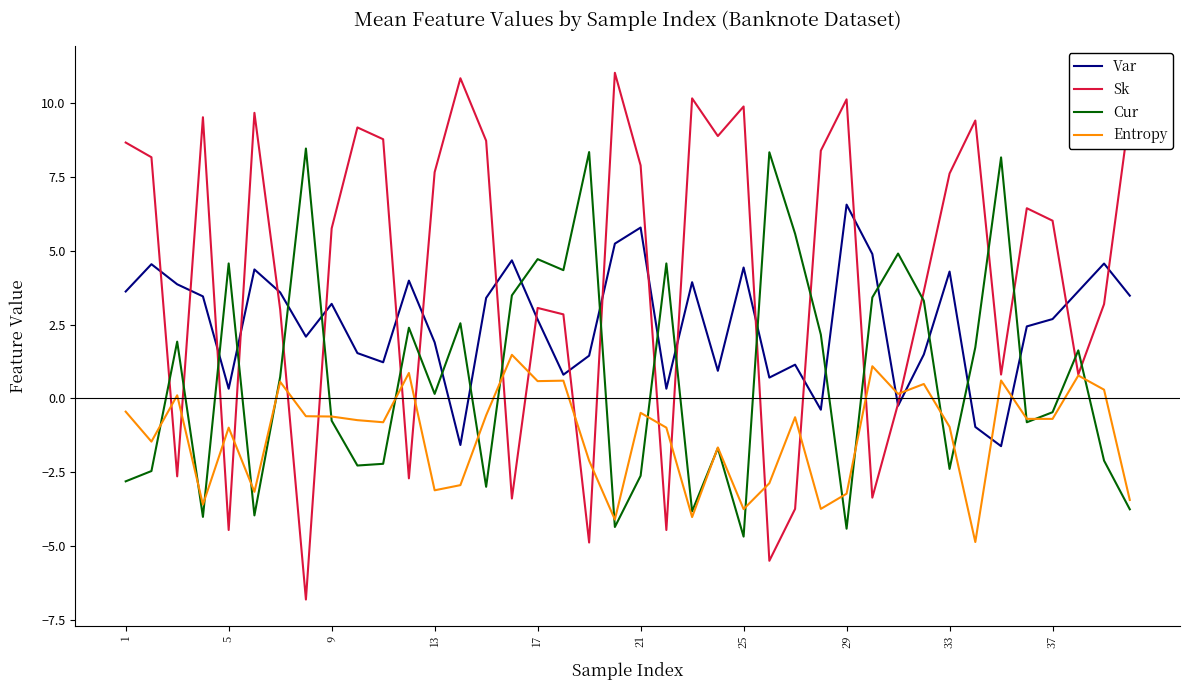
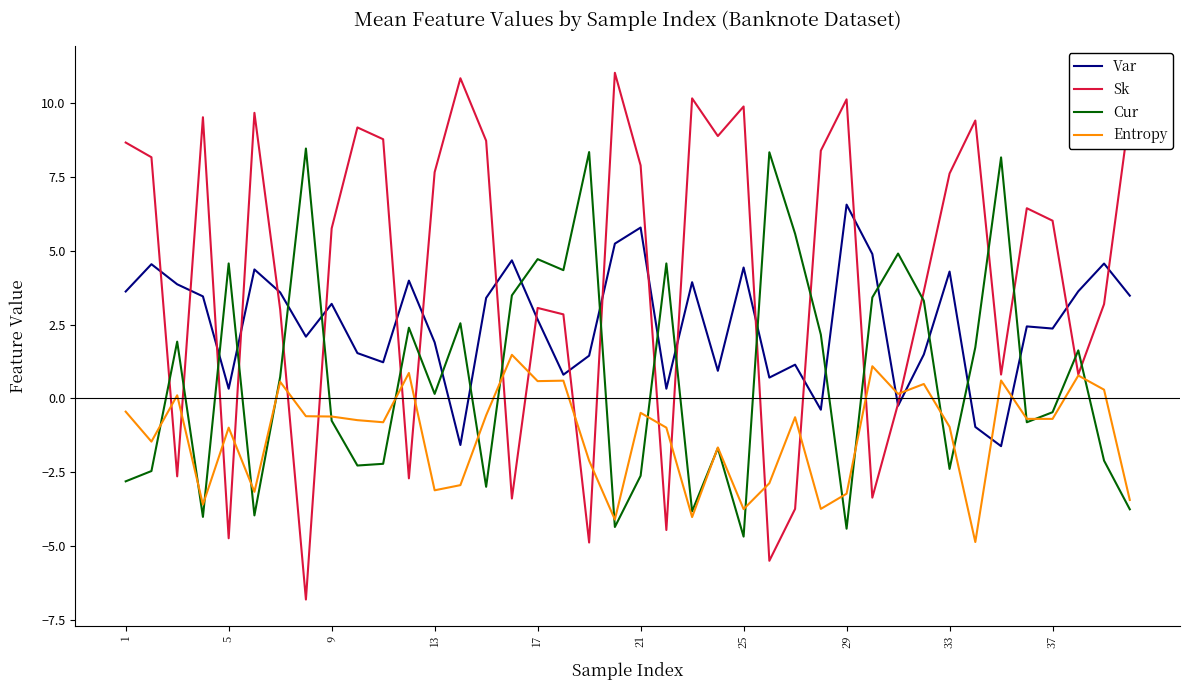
  {
    "Var": {
      "1": 3.6,
      "5": 0.3,
      "9": 3.2,
      "13": 1.9,
      "17": 2.7,
      "21": 5.8,
      "25": 4.4,
      "29": 6.6,
      "33": 4.3,
-     "37": 2.7
+     "37": 2.4
    },
    "Sk": {
      "1": 8.7,
-     "5": -4.5,
+     "5": -4.7,
      "9": 5.8,
      "13": 7.7,
      "17": 3.1,
      "21": 7.9,
      "25": 9.9,
      "29": 10.1,
      "33": 7.6,
      "37": 6.0
    },
    "Cur": {
      "1": -2.8,
      "5": 4.6,
      "9": -0.8,
      "13": 0.2,
      "17": 4.7,
      "21": -2.6,
      "25": -4.7,
      "29": -4.4,
      "33": -2.4,
      "37": -0.5
    },
    "Entropy": {
      "1": -0.4,
      "5": -1.0,
      "9": -0.6,
      "13": -3.1,
      "17": 0.6,
      "21": -0.5,
      "25": -3.7,
      "29": -3.2,
      "33": -1.0,
      "37": -0.7
    }
  }
